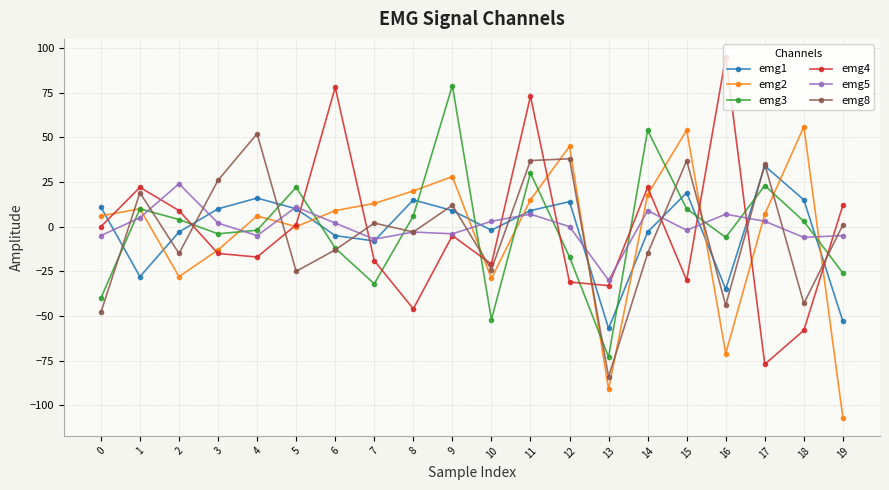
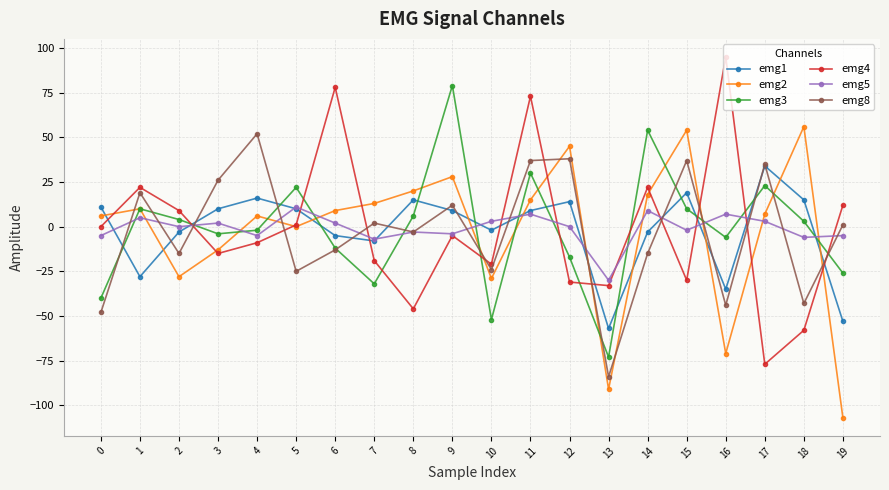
  {
    "emg1": {
      "0": 11,
      "1": -28,
      "2": -3,
      "3": 10,
      "4": 16,
      "6": -5,
      "8": 15,
      "9": 9,
      "10": -2,
      "11": 9,
      "12": 14,
      "13": -57,
      "14": -3,
      "15": 19,
      "16": -35,
      "18": 15,
      "19": -53
    },
    "emg2": {
      "0": 6,
      "2": -28,
      "3": -13,
      "4": 6,
      "6": 9,
      "7": 13,
      "8": 20,
      "9": 28,
      "10": -29,
      "11": 15,
      "12": 45,
      "13": -91,
      "14": 18,
      "15": 54,
      "16": -71,
      "17": 7,
      "18": 56,
      "19": -107
    },
    "emg3": {
      "0": -40,
      "2": 4,
      "3": -4,
      "4": -2,
      "5": 22,
      "7": -32,
      "8": 6,
      "9": 79,
      "10": -52,
      "11": 30,
      "12": -17,
      "13": -73,
      "14": 54,
      "15": 10,
      "16": -6,
      "17": 23,
      "18": 3,
      "19": -26
    },
    "emg4": {
      "0": 0,
      "1": 22,
      "2": 9,
      "3": -15,
-     "4": -17,
+     "4": -9,
      "6": 78,
      "7": -19,
      "8": -46,
      "10": -21,
      "11": 73,
      "12": -31,
      "13": -33,
      "14": 22,
      "15": -30,
      "17": -77,
      "18": -58,
      "19": 12
    },
    "emg5": {
      "0": -5,
      "1": 5,
-     "2": 24,
+     "2": 0,
      "3": 2,
      "4": -5,
      "6": 2,
      "10": 3,
      "11": 7,
      "12": 0,
      "13": -30,
      "14": 9,
      "15": -2,
      "16": 7,
      "17": 3,
      "18": -6,
      "19": -5
    },
    "emg8": {
      "0": -48,
      "1": 19,
      "2": -15,
      "3": 26,
      "4": 52,
      "5": -25,
      "7": 2,
      "9": 12,
      "10": -24,
      "11": 37,
      "12": 38,
      "13": -84,
      "14": -15,
      "15": 37,
      "16": -44,
      "18": -43,
      "19": 1
    }
  }
